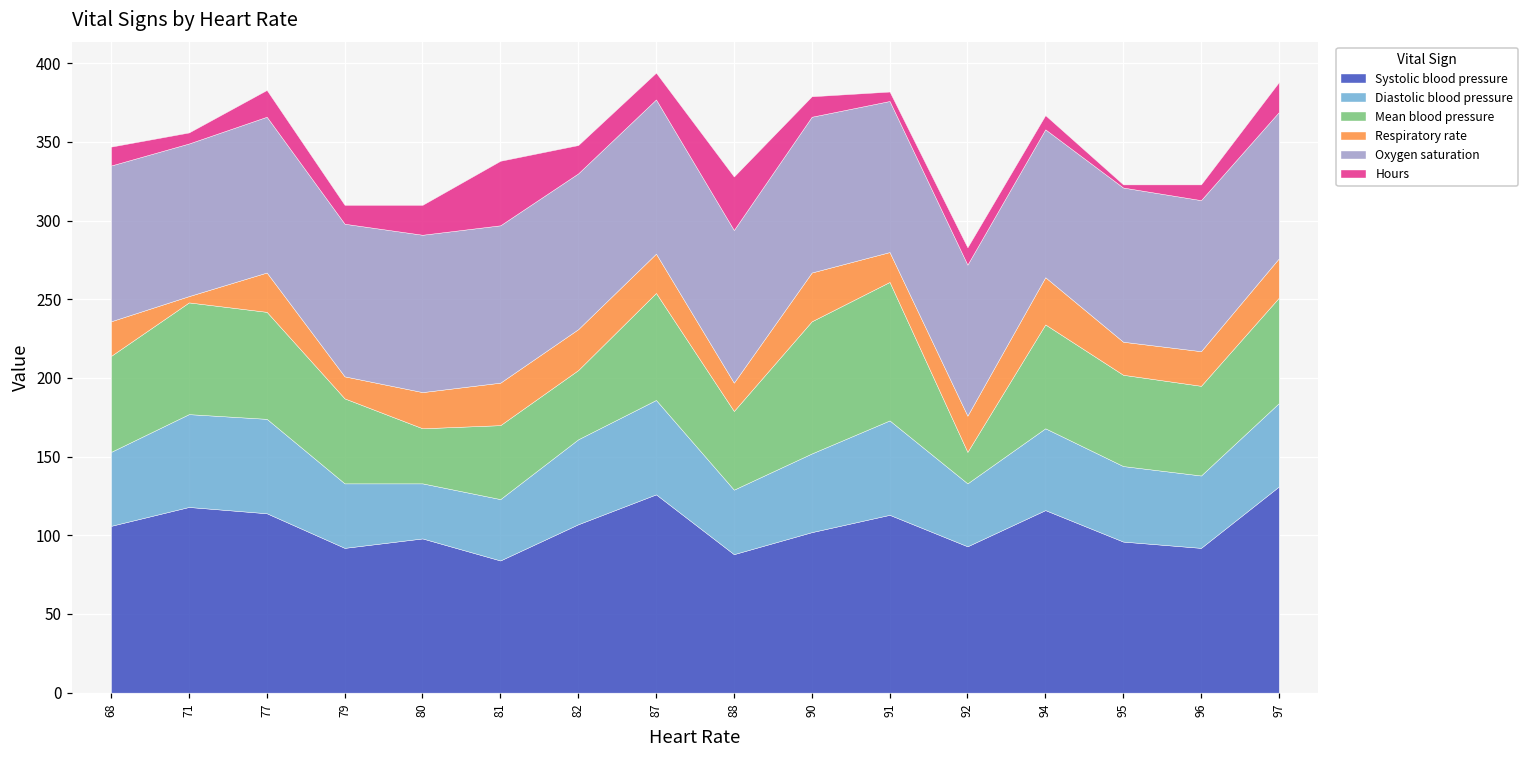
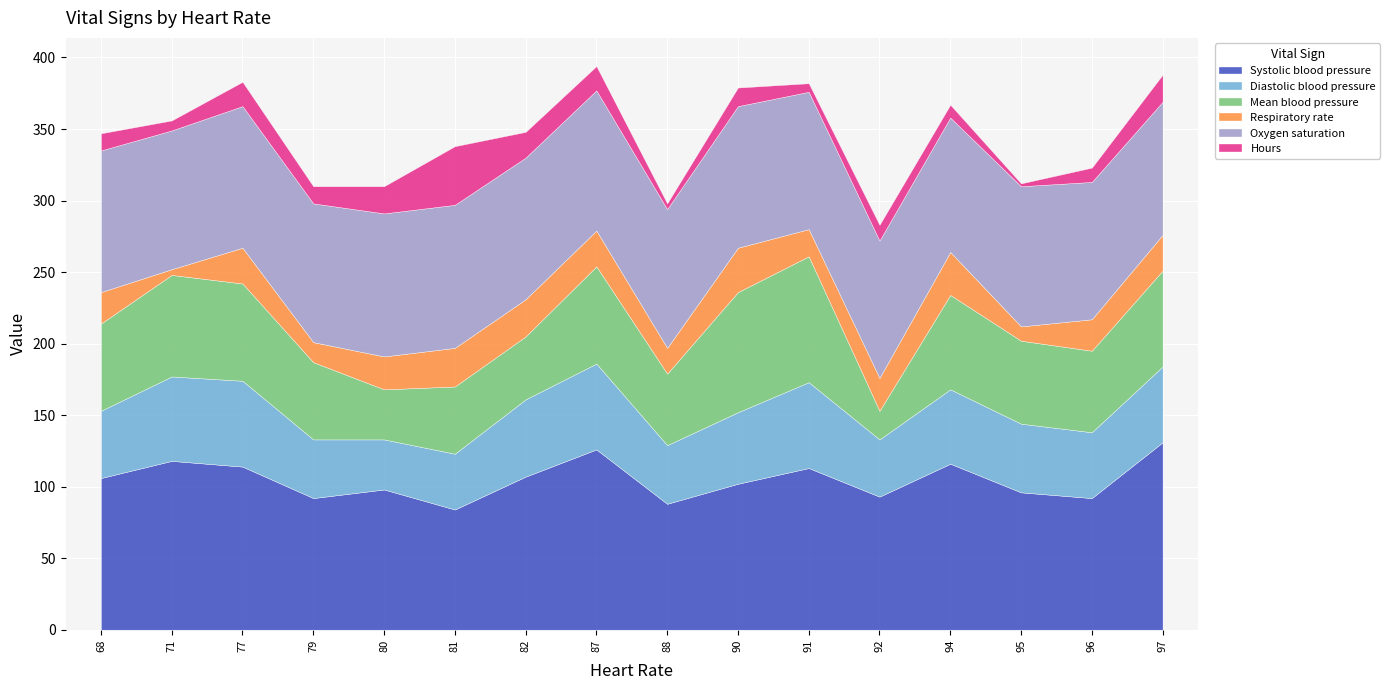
  {
    "Systolic blood pressure": {
      "68": 106,
      "71": 118,
      "77": 114,
      "79": 92,
      "80": 98,
      "81": 84,
      "82": 107,
      "87": 126,
      "88": 88,
      "90": 102,
      "91": 113,
      "92": 93,
      "94": 116,
      "95": 96,
      "96": 92,
      "97": 131
    },
    "Mean blood pressure": {
      "68": 61,
      "71": 71,
      "77": 68,
      "79": 54,
      "80": 35,
      "81": 47,
      "82": 44,
      "87": 68,
      "88": 50,
      "90": 84,
      "91": 88,
      "92": 20,
      "94": 66,
      "95": 58,
      "96": 57,
      "97": 67
    },
    "Respiratory rate": {
      "68": 22,
      "71": 4,
      "77": 25,
      "79": 14,
      "80": 23,
      "81": 27,
      "82": 26,
      "87": 25,
      "88": 18,
      "90": 31,
      "91": 19,
      "92": 23,
      "94": 30,
-     "95": 21,
+     "95": 10,
      "96": 22,
      "97": 25
    },
    "Hours": {
      "68": 12,
      "71": 7,
      "77": 17,
      "79": 12,
      "80": 19,
      "81": 41,
      "82": 18,
      "87": 17,
-     "88": 34,
+     "88": 4,
      "90": 13,
      "91": 6,
      "92": 11,
      "94": 9,
      "95": 2,
      "96": 10,
      "97": 19
    }
  }
